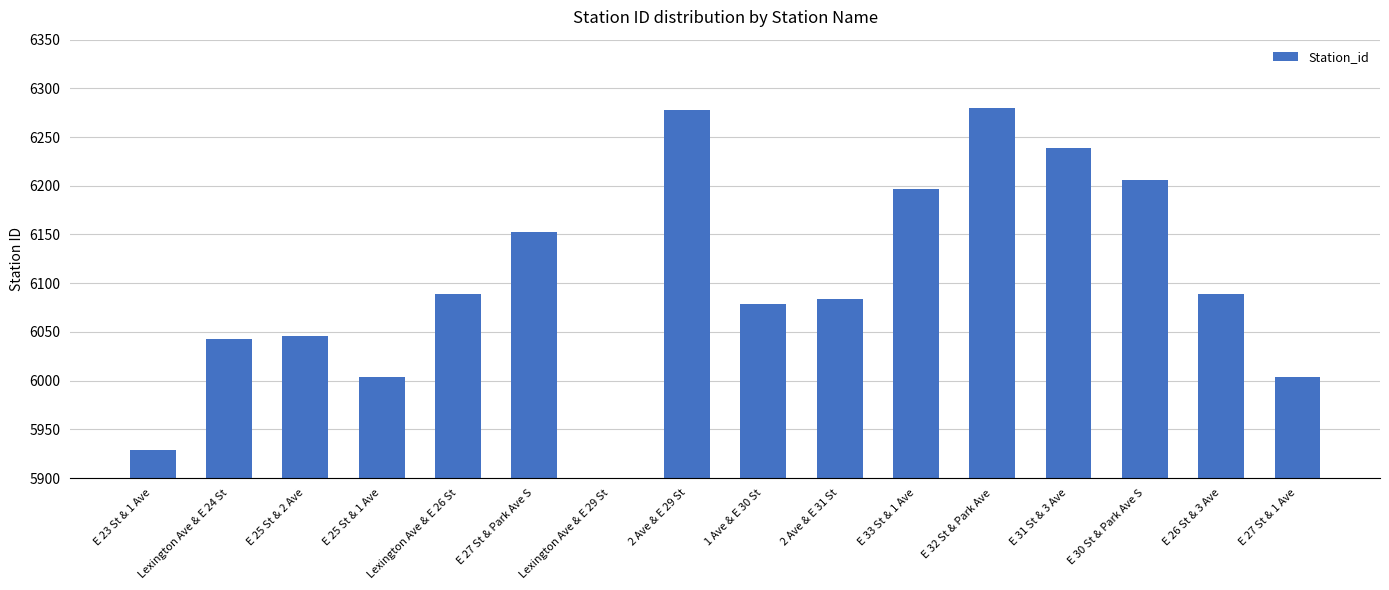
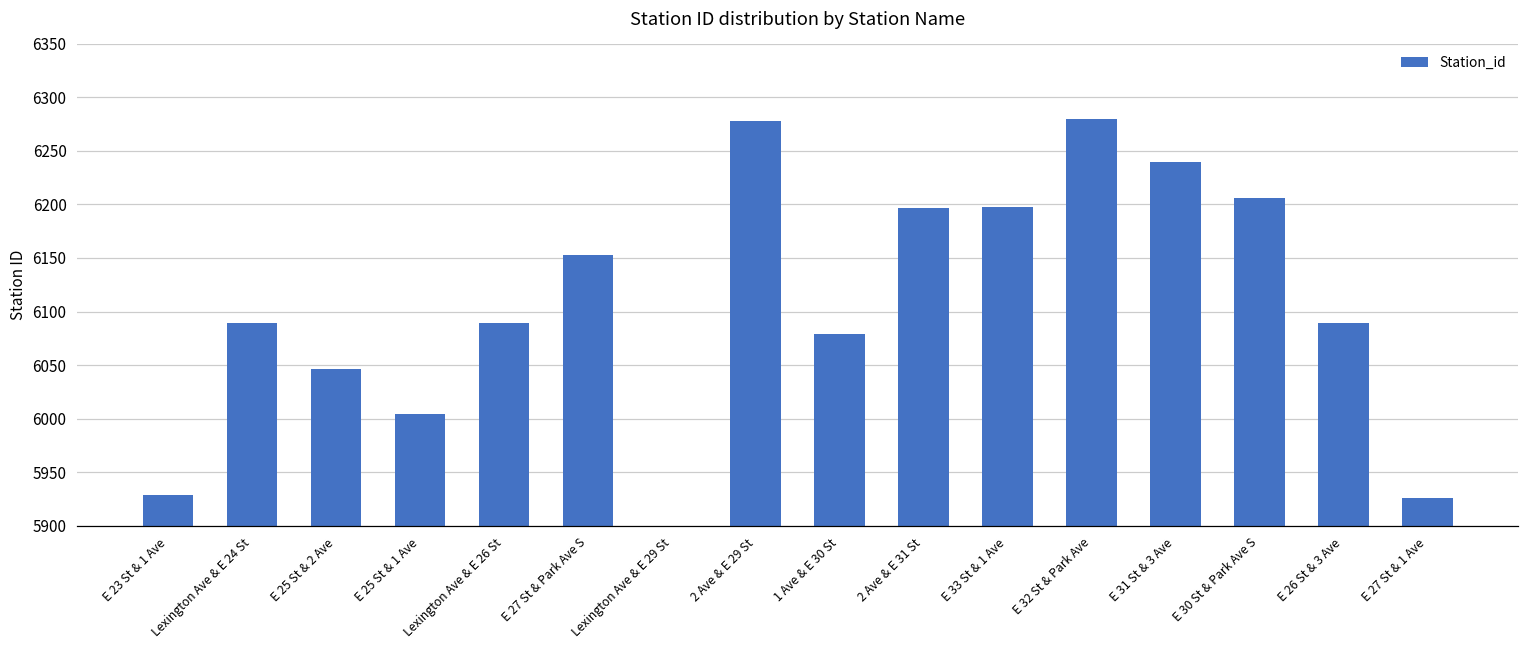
  {
    "E 23 St & 1 Ave": 5930,
-   "Lexington Ave & E 24 St": 6040,
+   "Lexington Ave & E 24 St": 6090,
    "E 25 St & 2 Ave": 6050,
    "E 25 St & 1 Ave": 6000,
    "Lexington Ave & E 26 St": 6090,
    "E 27 St & Park Ave S": 6150,
    "2 Ave & E 29 St": 6280,
    "1 Ave & E 30 St": 6080,
-   "2 Ave & E 31 St": 6080,
+   "2 Ave & E 31 St": 6200,
    "E 33 St & 1 Ave": 6200,
    "E 32 St & Park Ave": 6280,
    "E 31 St & 3 Ave": 6240,
    "E 30 St & Park Ave S": 6210,
    "E 26 St & 3 Ave": 6090,
-   "E 27 St & 1 Ave": 6000
+   "E 27 St & 1 Ave": 5930
  }
